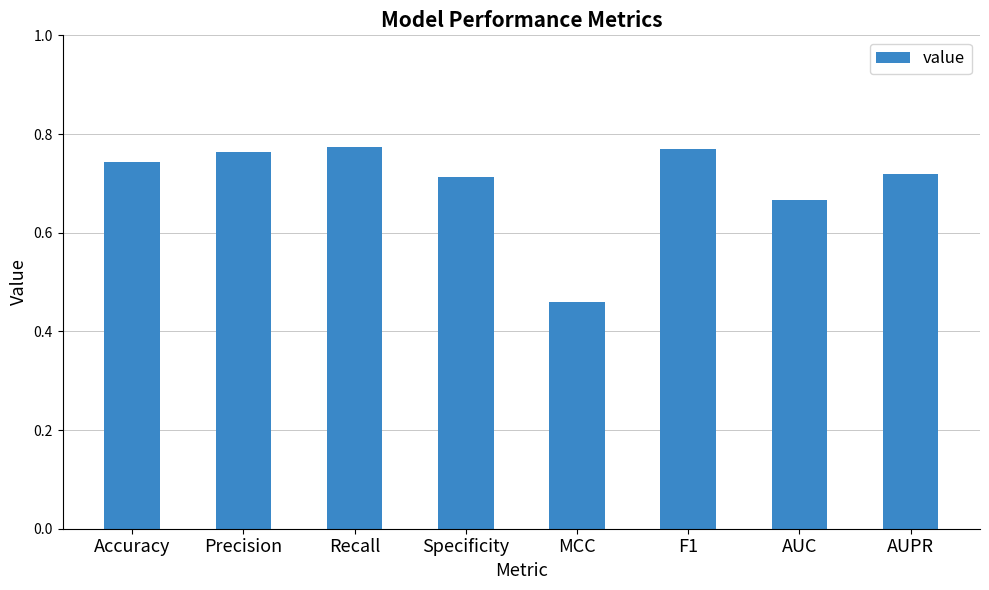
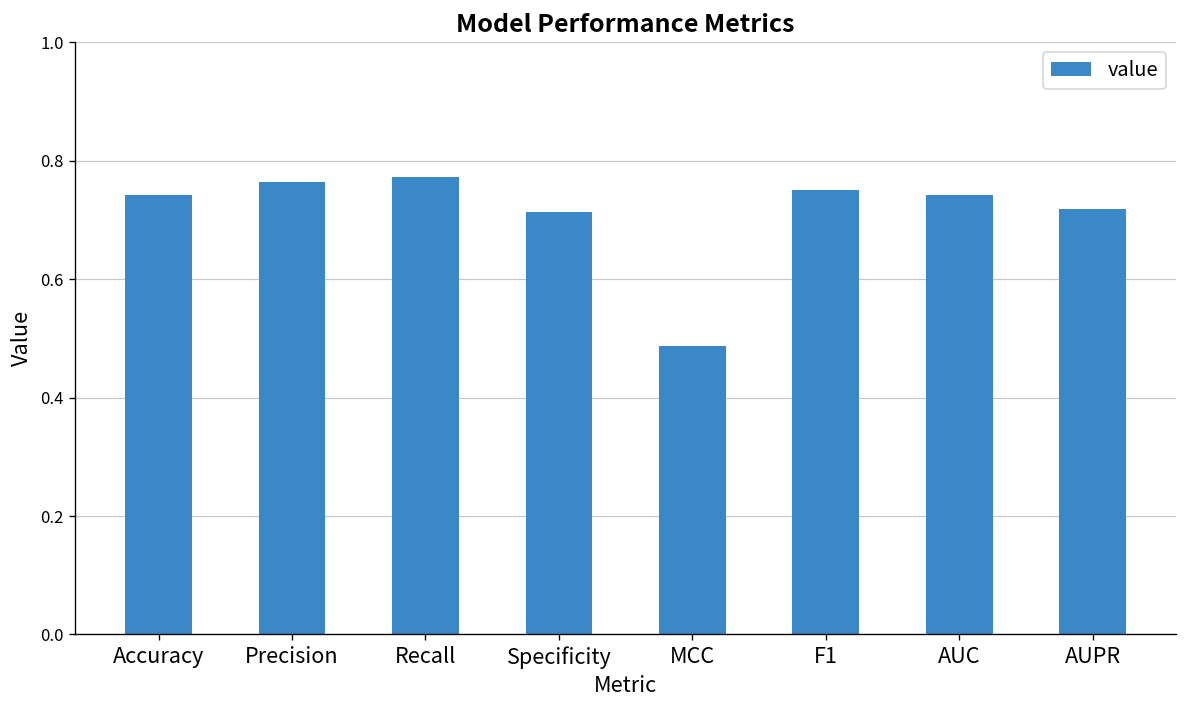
  {
    "Accuracy": 0.74,
    "Precision": 0.76,
    "Recall": 0.77,
    "Specificity": 0.71,
-   "MCC": 0.46,
-   "F1": 0.77,
-   "AUC": 0.67,
+   "MCC": 0.49,
+   "F1": 0.75,
+   "AUC": 0.74,
    "AUPR": 0.72
  }
